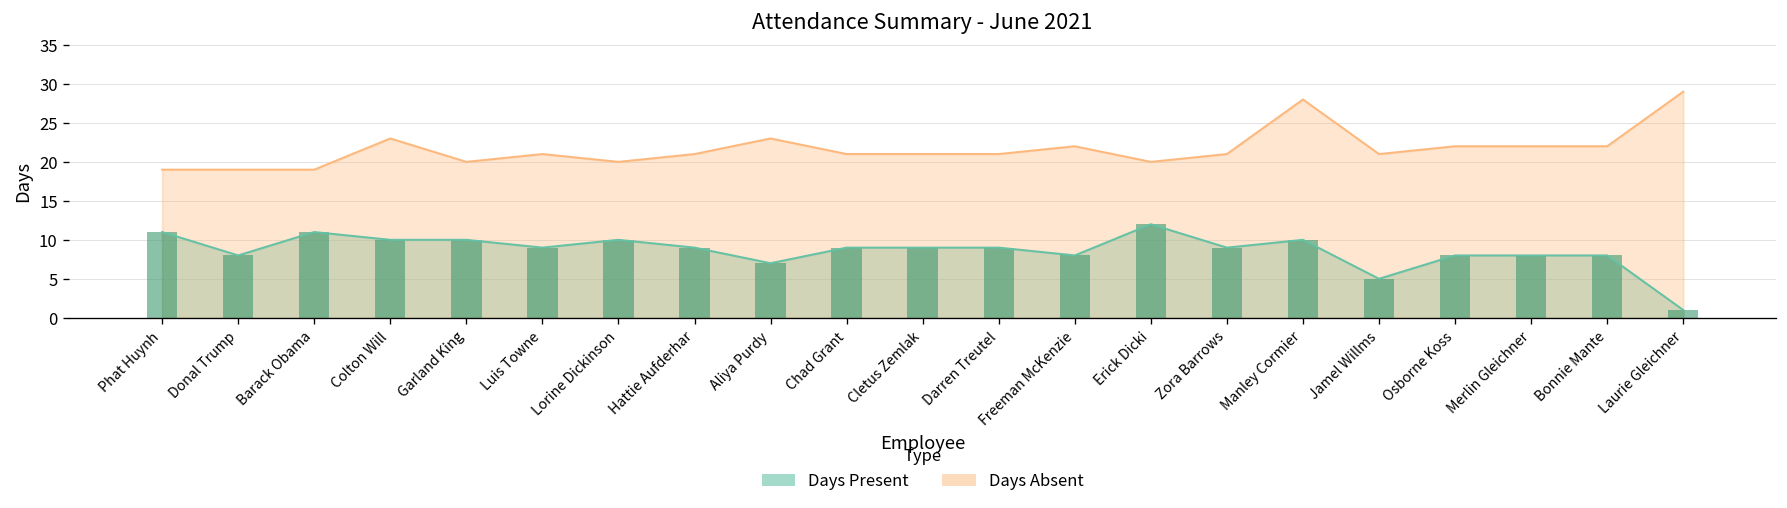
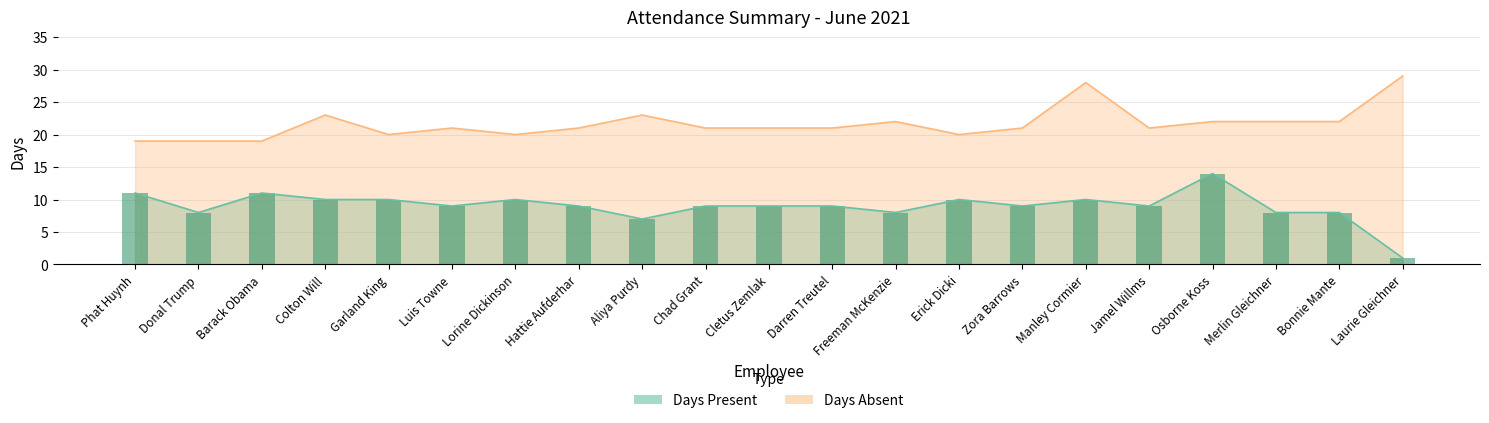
  {
    "Days Present": {
      "Phat Huynh": 11,
      "Donal Trump": 8,
      "Barack Obama": 11,
      "Colton Will": 10,
      "Garland King": 10,
      "Luis Towne": 9,
      "Lorine Dickinson": 10,
      "Hattie Aufderhar": 9,
      "Aliya Purdy": 7,
      "Chad Grant": 9,
      "Cletus Zemlak": 9,
      "Darren Treutel": 9,
      "Freeman McKenzie": 8,
-     "Erick Dicki": 12,
+     "Erick Dicki": 10,
      "Zora Barrows": 9,
      "Manley Cormier": 10,
-     "Jamel Willms": 5,
-     "Osborne Koss": 8,
+     "Jamel Willms": 9,
+     "Osborne Koss": 14,
      "Merlin Gleichner": 8,
      "Bonnie Mante": 8,
      "Laurie Gleichner": 1
    },
    "Days Absent": {
      "Phat Huynh": 19,
      "Donal Trump": 19,
      "Barack Obama": 19,
      "Colton Will": 23,
      "Garland King": 20,
      "Luis Towne": 21,
      "Lorine Dickinson": 20,
      "Hattie Aufderhar": 21,
      "Aliya Purdy": 23,
      "Chad Grant": 21,
      "Cletus Zemlak": 21,
      "Darren Treutel": 21,
      "Freeman McKenzie": 22,
      "Erick Dicki": 20,
      "Zora Barrows": 21,
      "Manley Cormier": 28,
      "Jamel Willms": 21,
      "Osborne Koss": 22,
      "Merlin Gleichner": 22,
      "Bonnie Mante": 22,
      "Laurie Gleichner": 29
    }
  }
